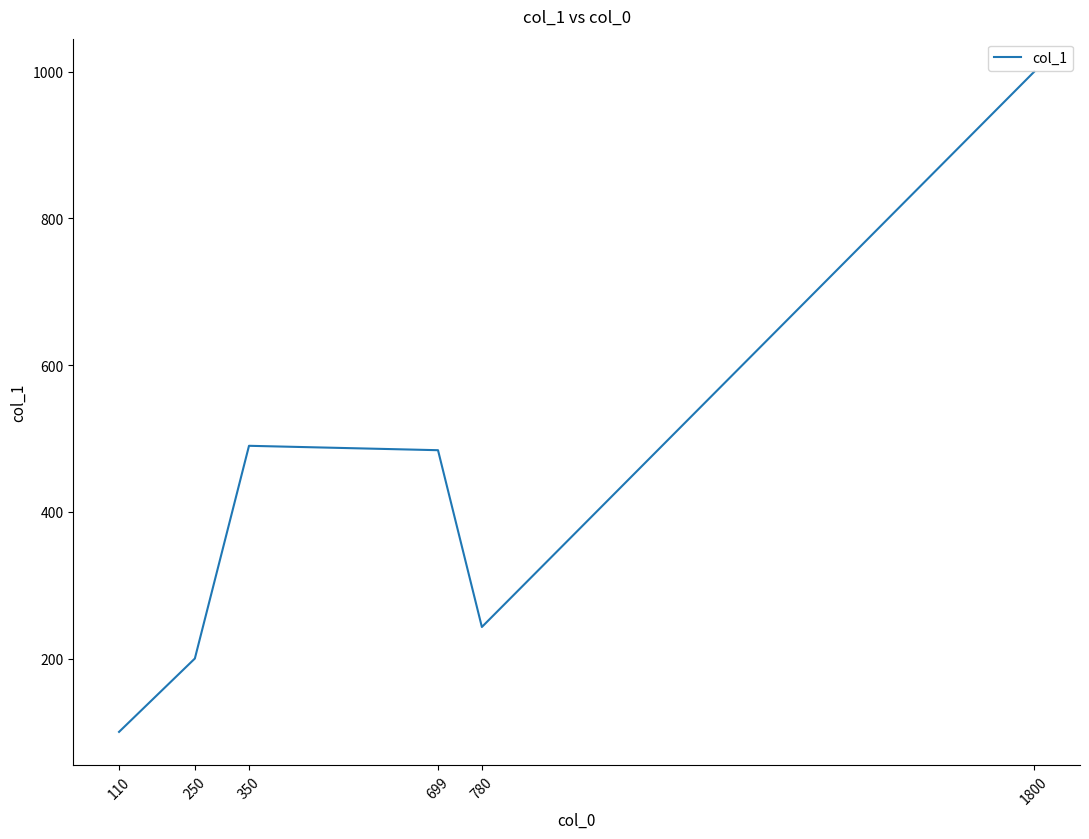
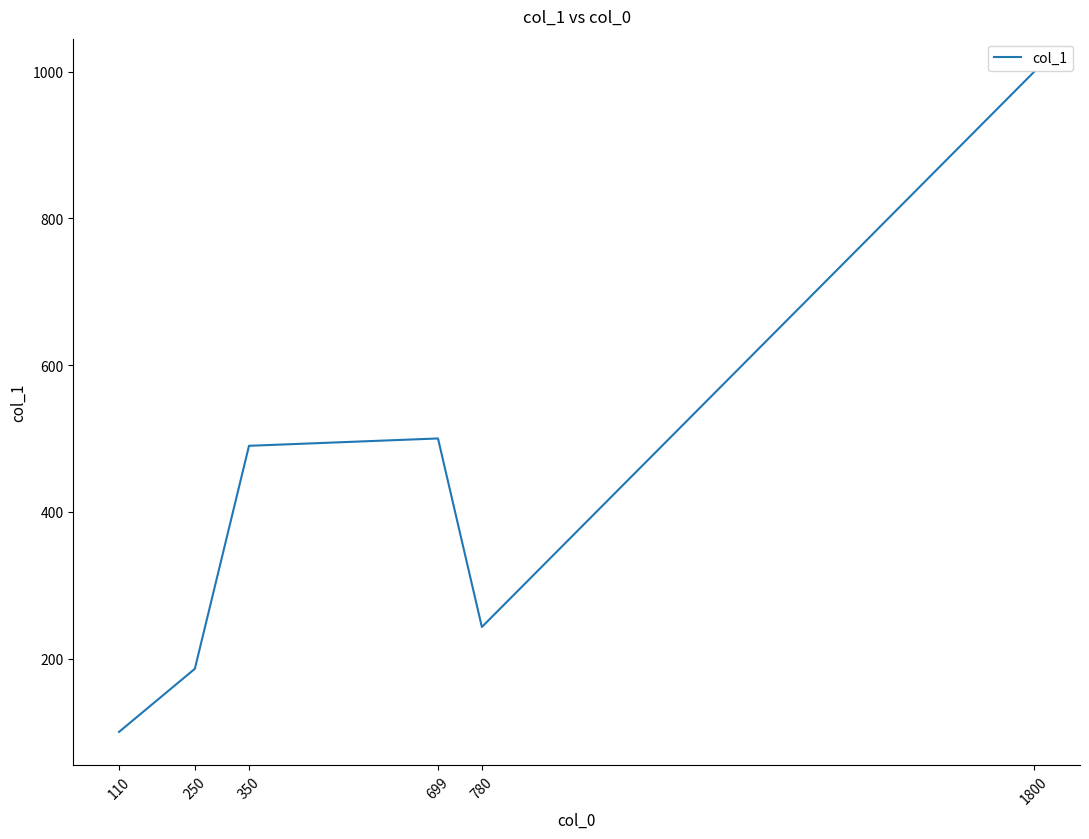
  {
    "110": 100,
-   "250": 200,
+   "250": 190,
    "350": 490,
-   "699": 480,
+   "699": 500,
    "780": 240,
    "1800": 1000
  }
